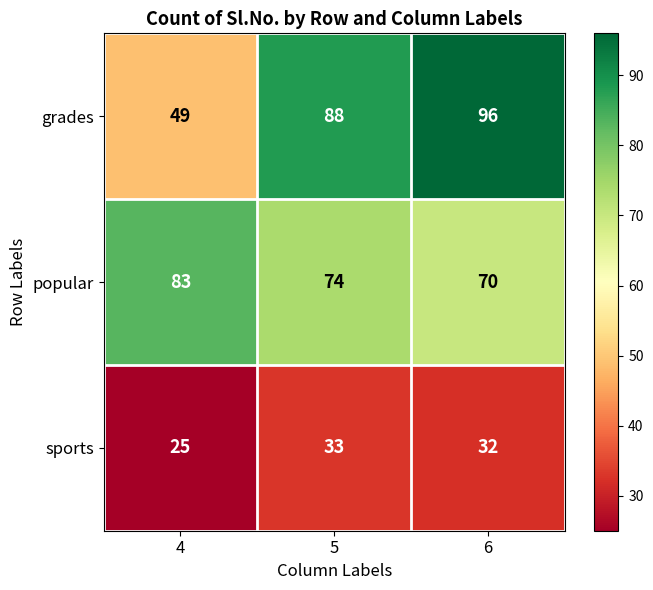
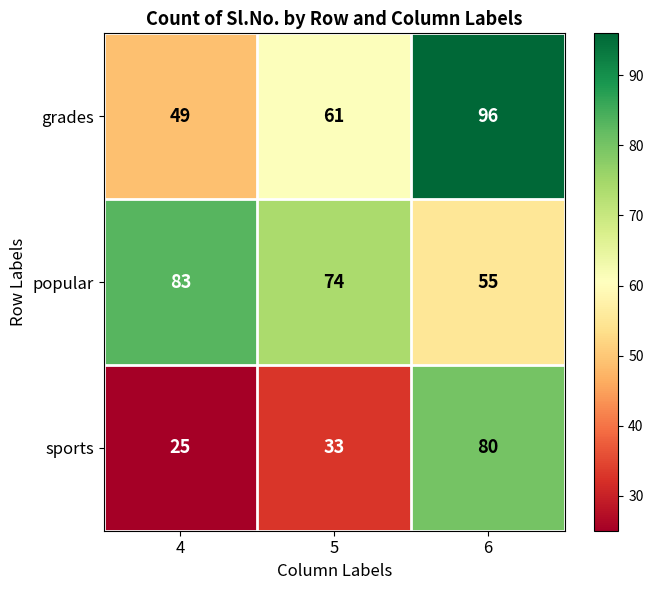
  {
    "grades": {
      "4": 49,
-     "5": 88,
+     "5": 61,
      "6": 96
    },
    "popular": {
      "4": 83,
      "5": 74,
-     "6": 70
+     "6": 55
    },
    "sports": {
      "4": 25,
      "5": 33,
-     "6": 32
+     "6": 80
    }
  }
